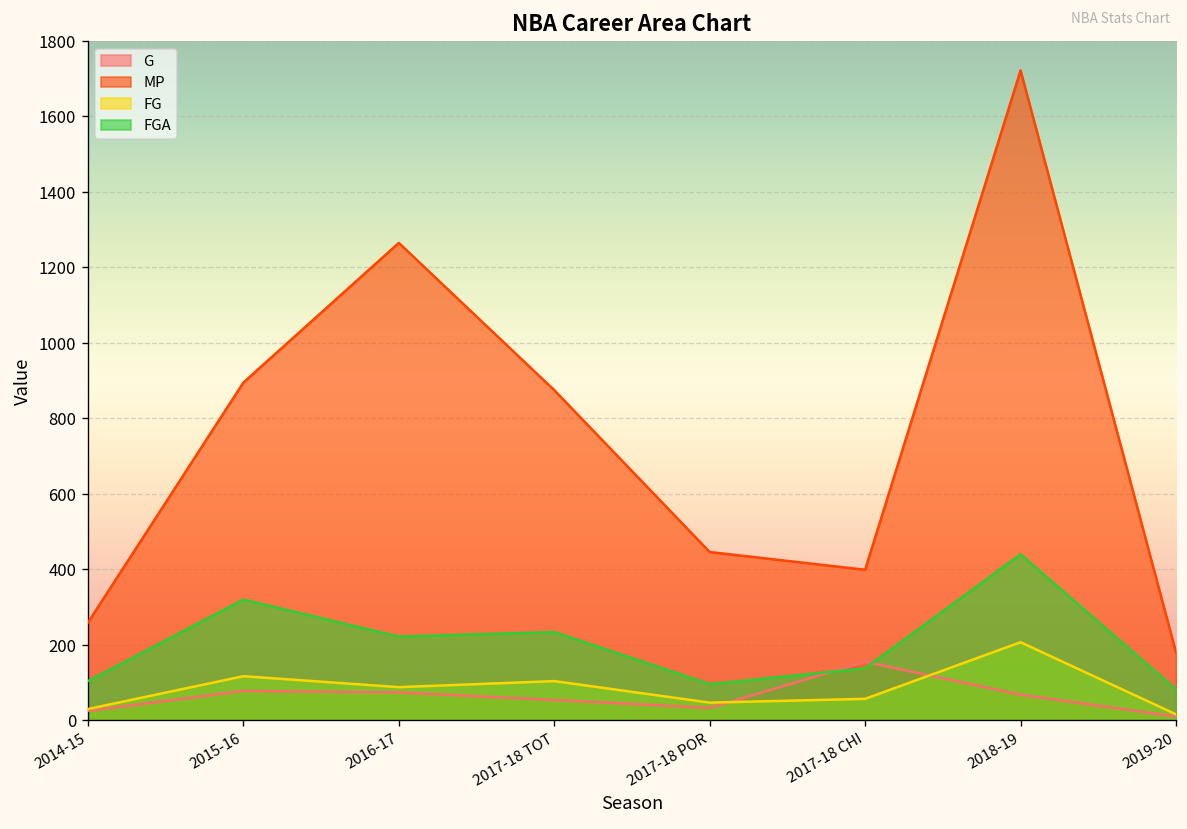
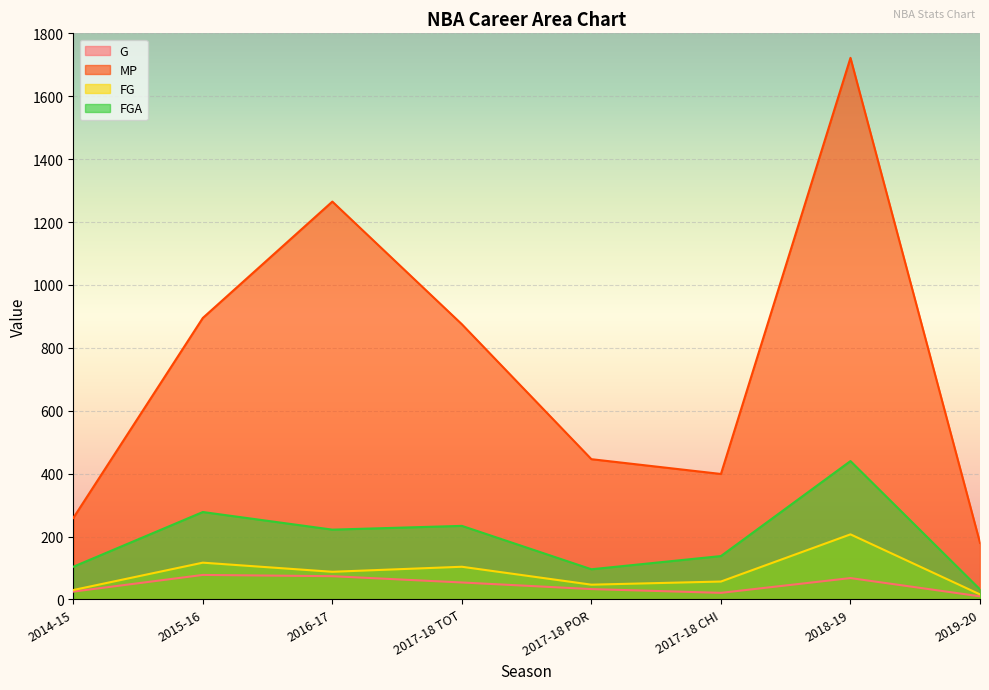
  {
    "G": {
      "2015-16": 80,
      "2016-17": 70,
      "2017-18 TOT": 50,
      "2017-18 POR": 30,
-     "2017-18 CHI": 160,
+     "2017-18 CHI": 20,
      "2018-19": 70
    },
    "MP": {
      "2014-15": 260,
      "2015-16": 900,
      "2016-17": 1270,
      "2017-18 TOT": 880,
      "2017-18 POR": 450,
      "2017-18 CHI": 400,
      "2018-19": 1720,
      "2019-20": 180
    },
    "FG": {
      "2015-16": 120,
      "2016-17": 90,
      "2017-18 TOT": 100,
      "2017-18 POR": 50,
      "2017-18 CHI": 60,
      "2018-19": 210
    },
    "FGA": {
      "2014-15": 100,
-     "2015-16": 320,
+     "2015-16": 280,
      "2016-17": 220,
      "2017-18 TOT": 230,
      "2017-18 POR": 100,
      "2017-18 CHI": 140,
      "2018-19": 440,
-     "2019-20": 80
+     "2019-20": 30
    }
  }
